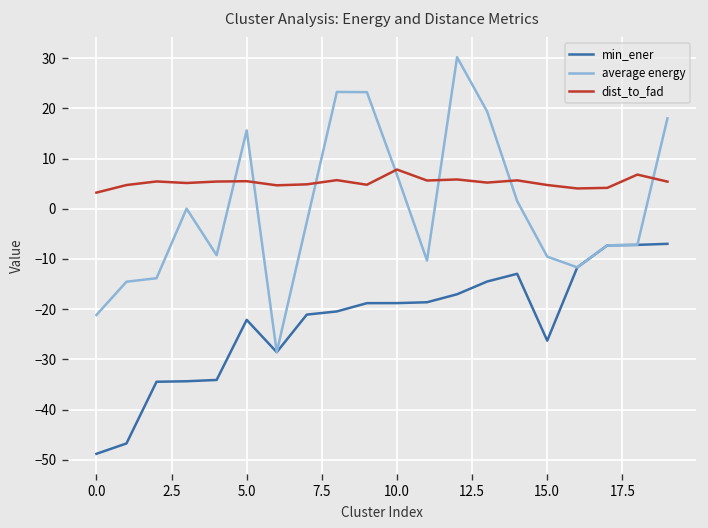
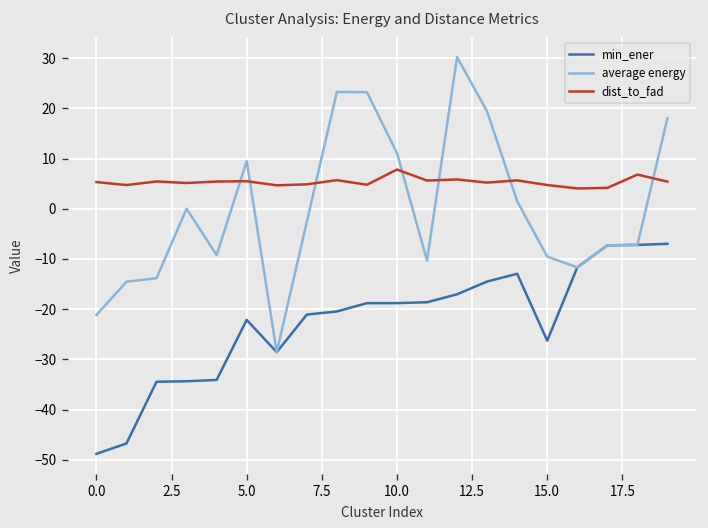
  {
    "min_ener": {
      "0.0": -49,
      "5.0": -22,
      "10.0": -19,
      "15.0": -26
    },
    "average energy": {
      "0.0": -21,
-     "5.0": 16,
-     "10.0": 7,
+     "5.0": 9,
+     "10.0": 11,
      "15.0": -10
    },
    "dist_to_fad": {
-     "0.0": 3,
+     "0.0": 5,
      "5.0": 5,
      "10.0": 8,
      "15.0": 5
    }
  }
